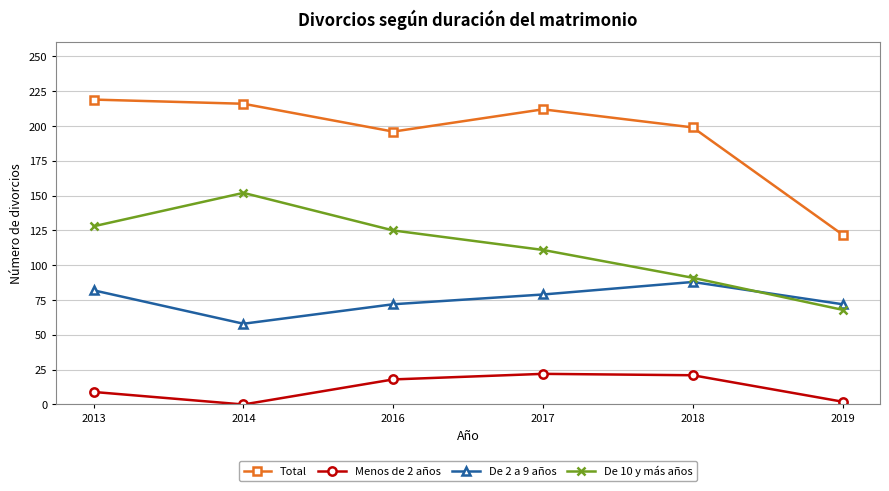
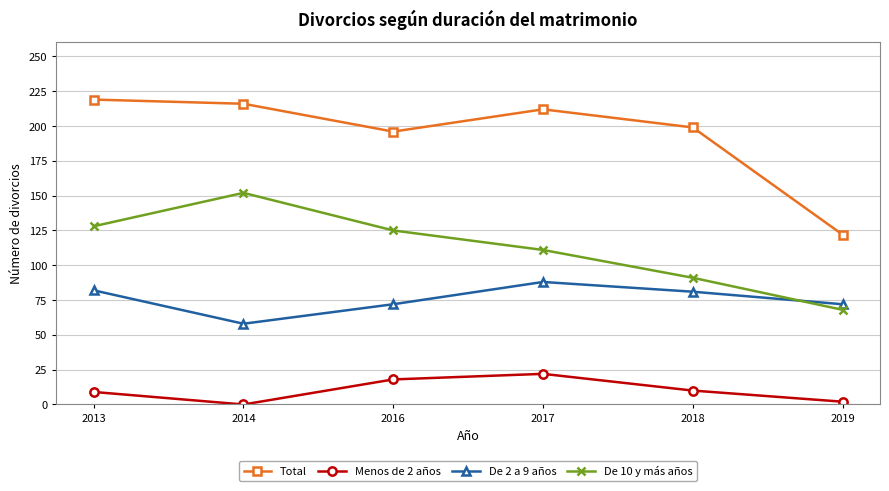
  {
    "Total": {
      "2013": 219,
      "2014": 216,
      "2016": 196,
      "2017": 212,
      "2018": 199,
      "2019": 122
    },
    "Menos de 2 años": {
      "2013": 9,
      "2014": 0,
      "2016": 18,
      "2017": 22,
-     "2018": 21,
+     "2018": 10,
      "2019": 2
    },
    "De 2 a 9 años": {
      "2013": 82,
      "2014": 58,
      "2016": 72,
-     "2017": 79,
-     "2018": 88,
+     "2017": 88,
+     "2018": 81,
      "2019": 72
    },
    "De 10 y más años": {
      "2013": 128,
      "2014": 152,
      "2016": 125,
      "2017": 111,
      "2018": 91,
      "2019": 68
    }
  }
